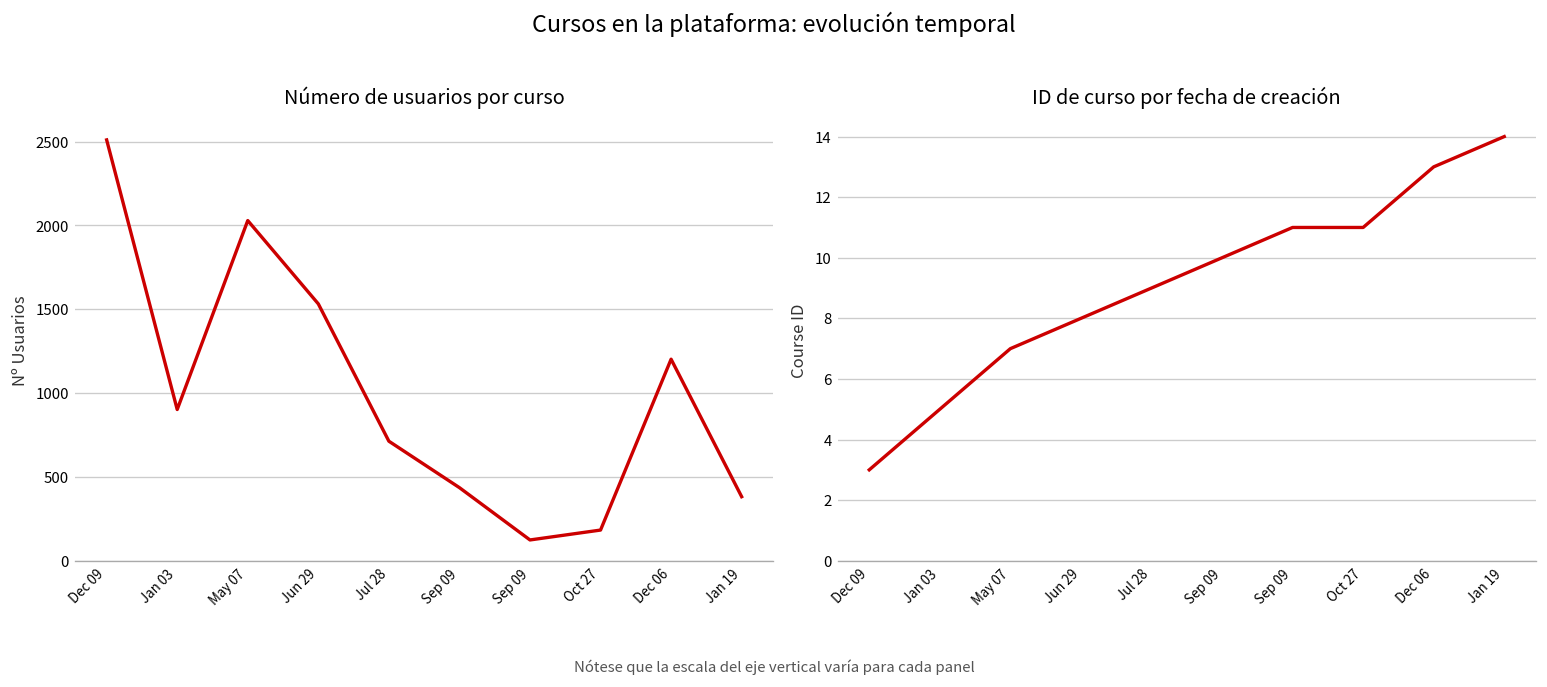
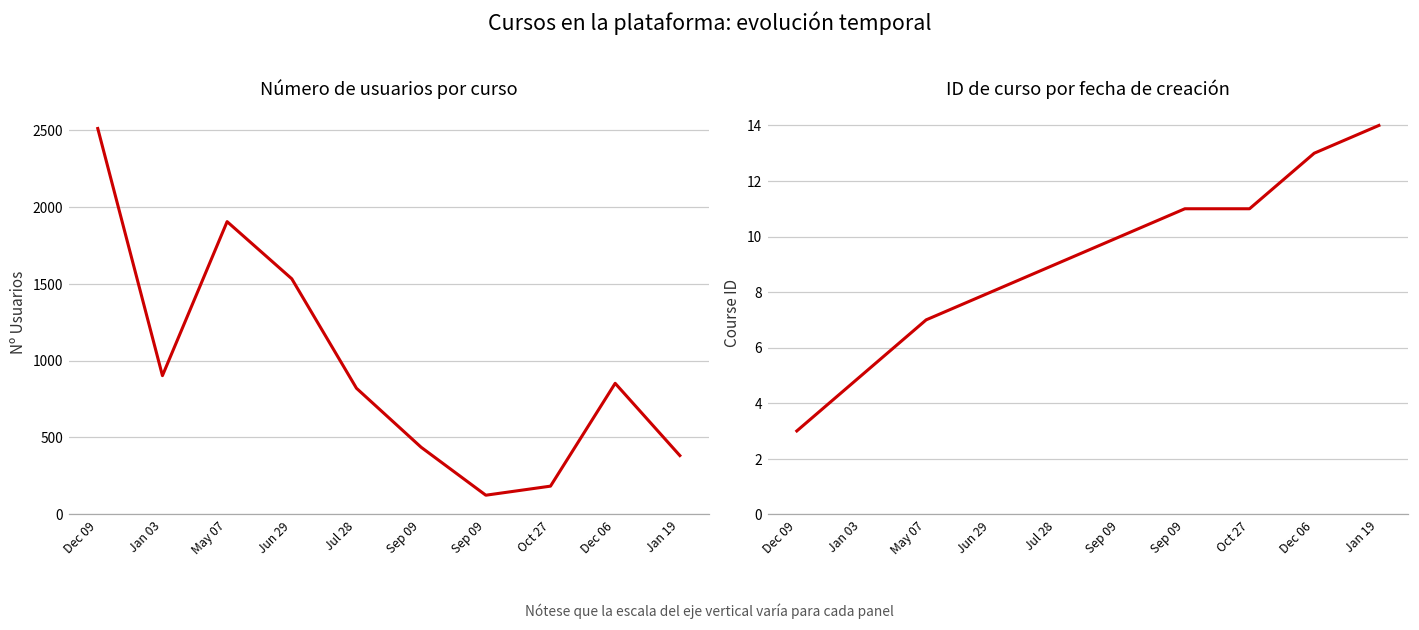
  {
    "Número de usuarios por curso": {
      "Dec 09": 2510,
      "Jan 03": 900,
-     "May 07": 2030,
+     "May 07": 1900,
      "Jun 29": 1530,
-     "Jul 28": 710,
+     "Jul 28": 820,
      "Oct 27": 180,
-     "Dec 06": 1200,
+     "Dec 06": 850,
      "Jan 19": 380
    },
    "ID de curso por fecha de creación": {
      "Dec 09": 3.0,
      "Jan 03": 5.0,
      "May 07": 7.0,
      "Jun 29": 8.0,
      "Jul 28": 9.0,
      "Oct 27": 11.0,
      "Dec 06": 13.0,
      "Jan 19": 14.0
    }
  }
